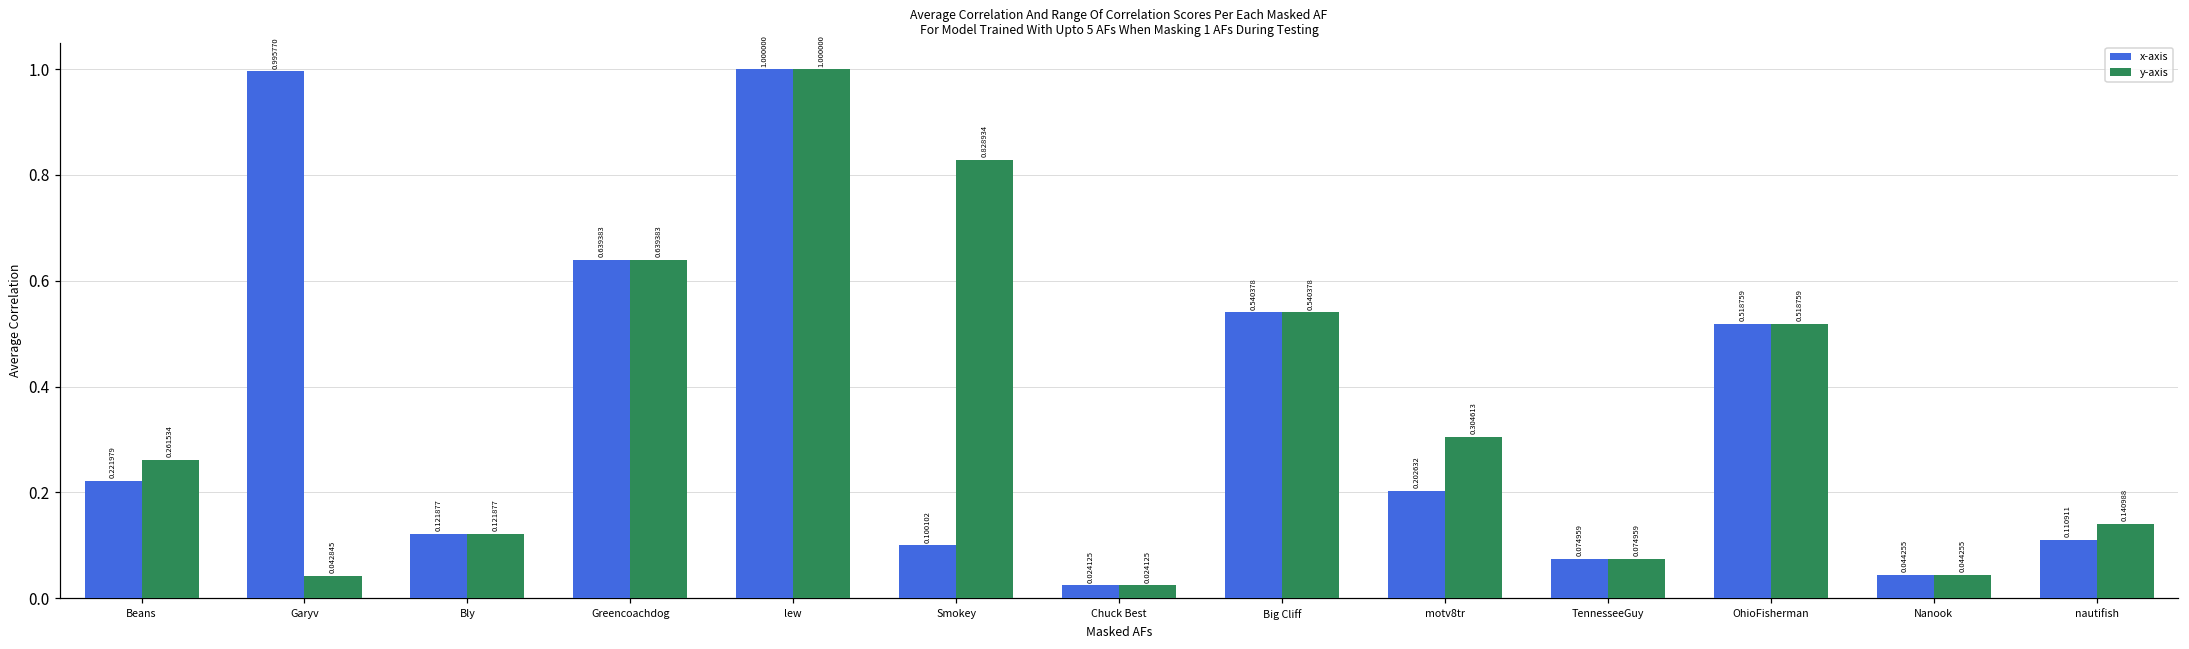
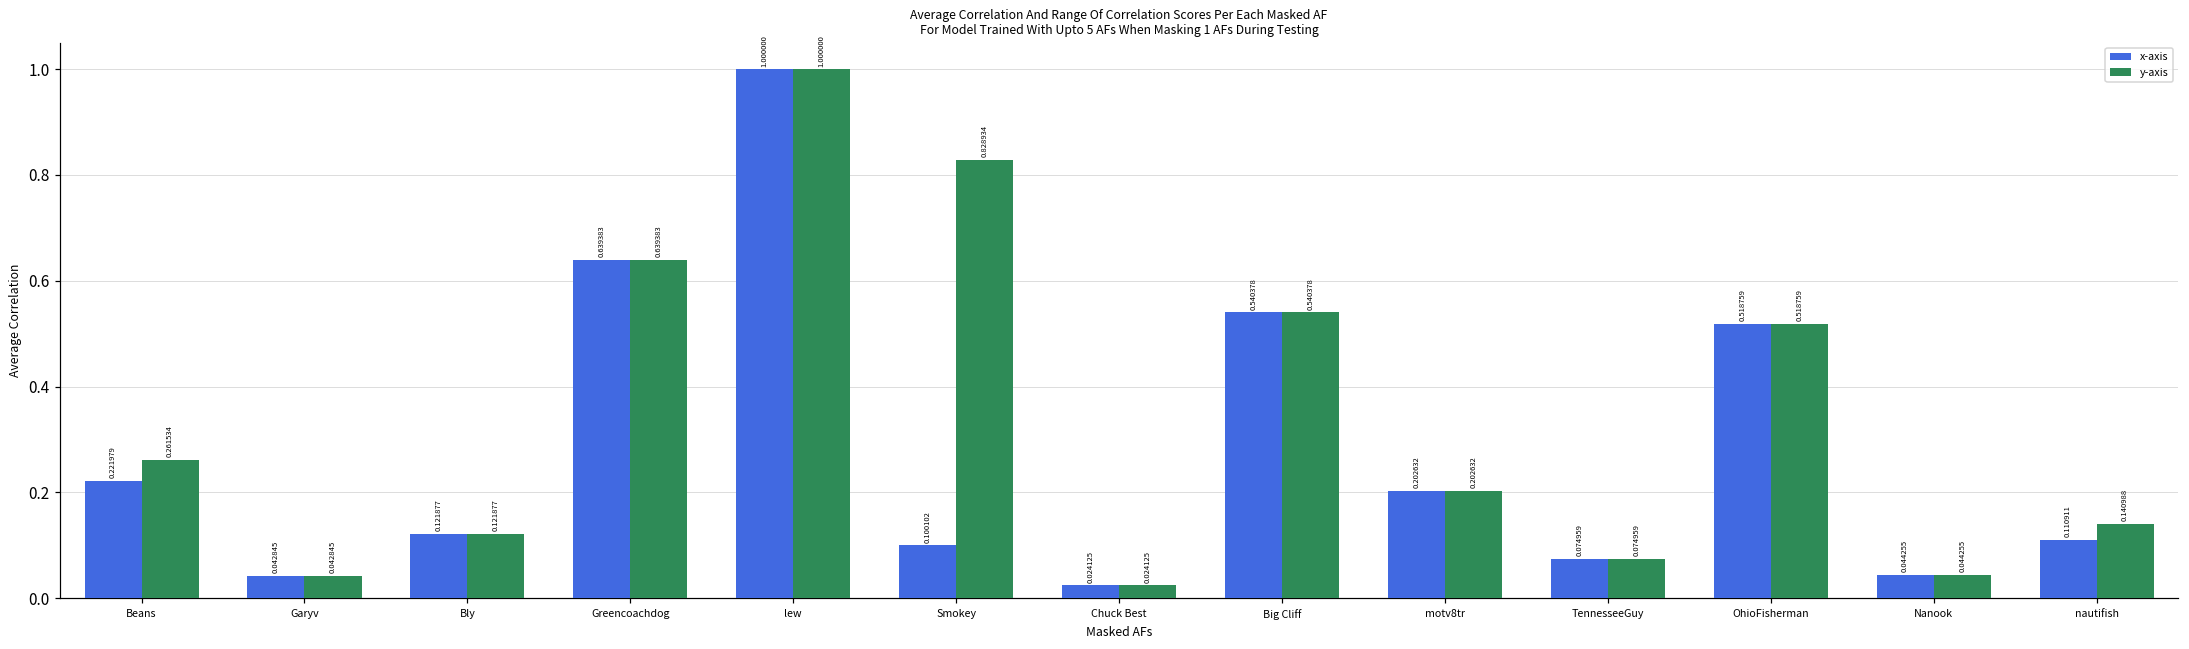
  {
    "x-axis": {
      "Beans": 0.221979,
-     "Garyv": 0.995770,
+     "Garyv": 0.042845,
      "Bly": 0.121877,
      "Greencoachdog": 0.639383,
      "lew": 1.000000,
      "Smokey": 0.100102,
      "Chuck Best": 0.024125,
      "Big Cliff": 0.540378,
      "motv8tr": 0.202632,
      "TennesseeGuy": 0.074959,
      "OhioFisherman": 0.518759,
      "Nanook": 0.044255,
      "nautifish": 0.110911
    },
    "y-axis": {
      "Beans": 0.261534,
      "Garyv": 0.042845,
      "Bly": 0.121877,
      "Greencoachdog": 0.639383,
      "lew": 1.000000,
      "Smokey": 0.828934,
      "Chuck Best": 0.024125,
      "Big Cliff": 0.540378,
-     "motv8tr": 0.304613,
+     "motv8tr": 0.202632,
      "TennesseeGuy": 0.074959,
      "OhioFisherman": 0.518759,
      "Nanook": 0.044255,
      "nautifish": 0.140988
    }
  }
